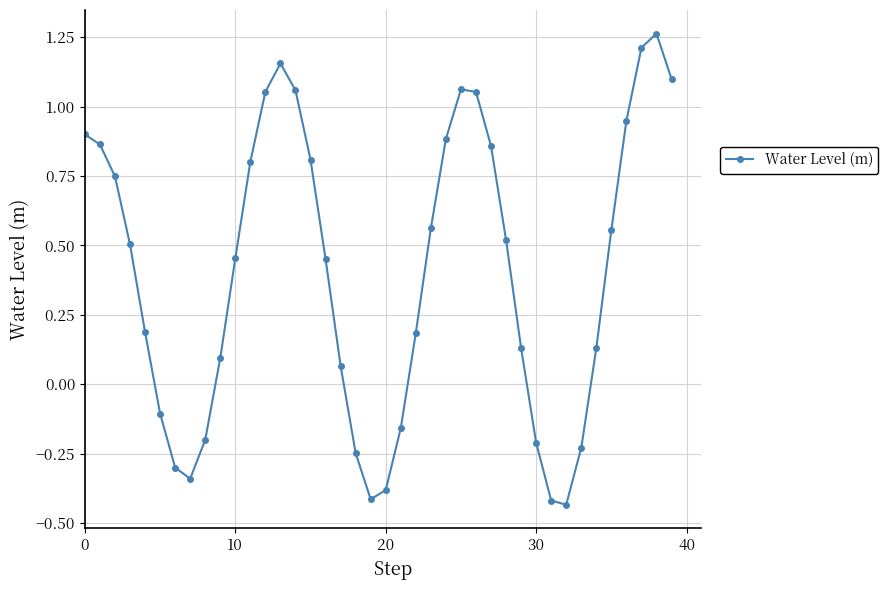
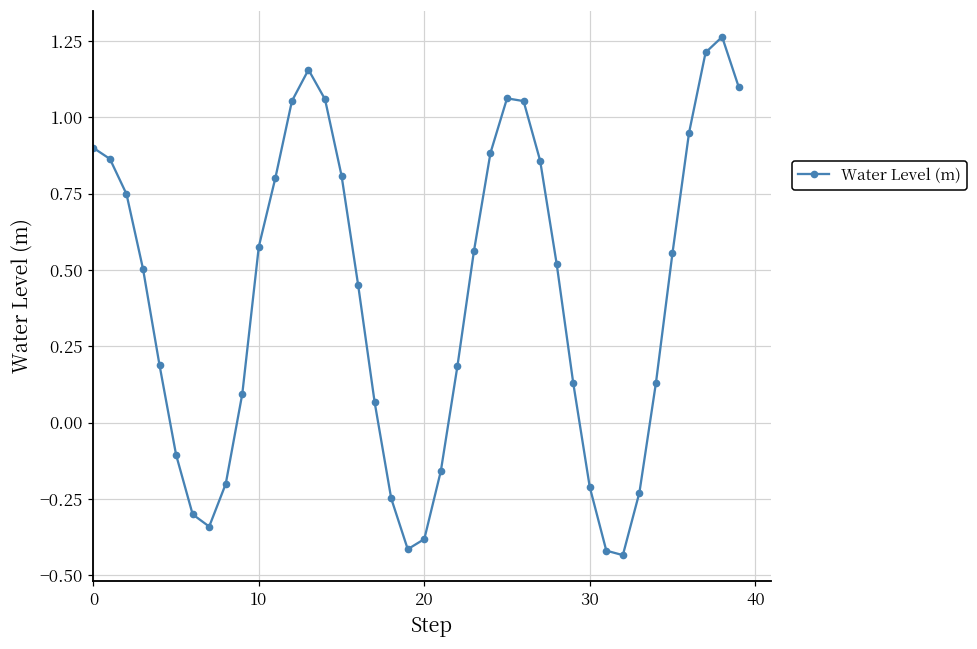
  {
    "0": 0.90,
-   "10": 0.45,
+   "10": 0.58,
    "20": -0.38,
    "30": -0.21
  }
